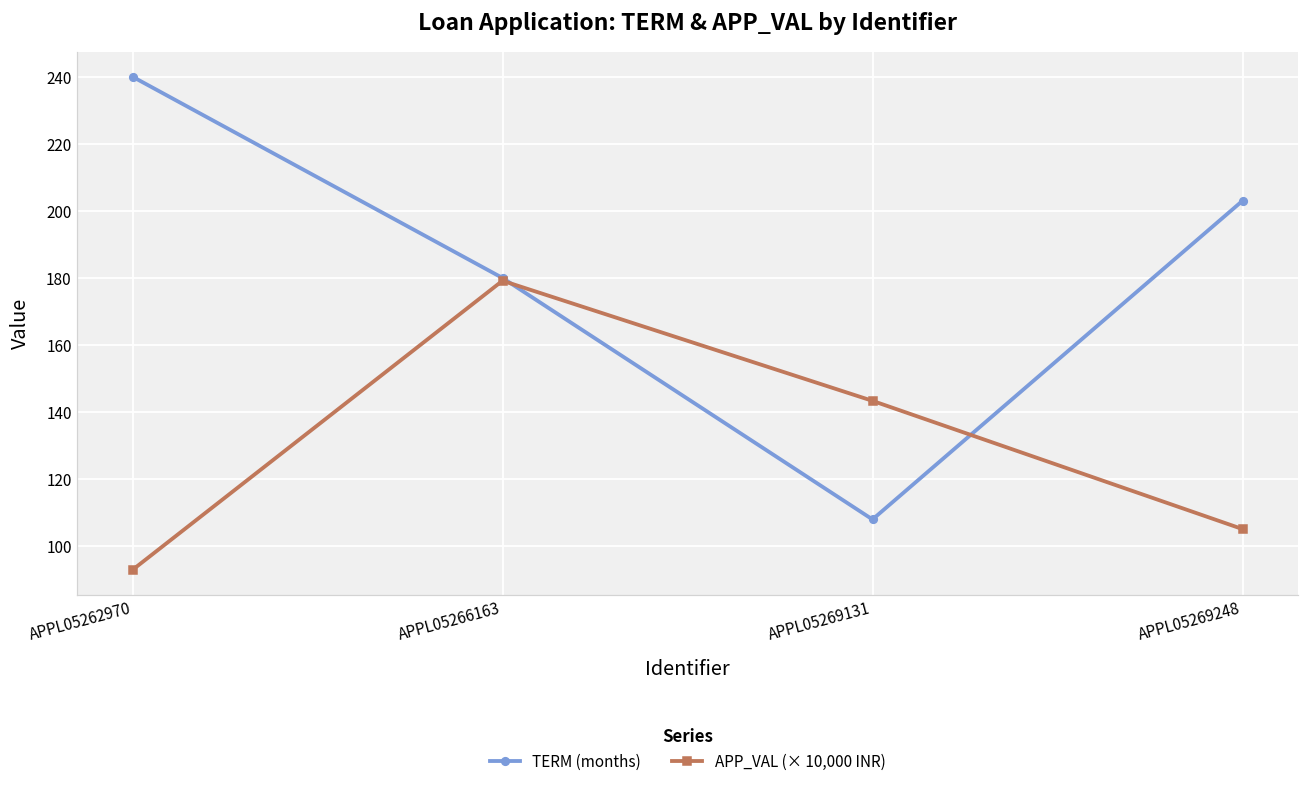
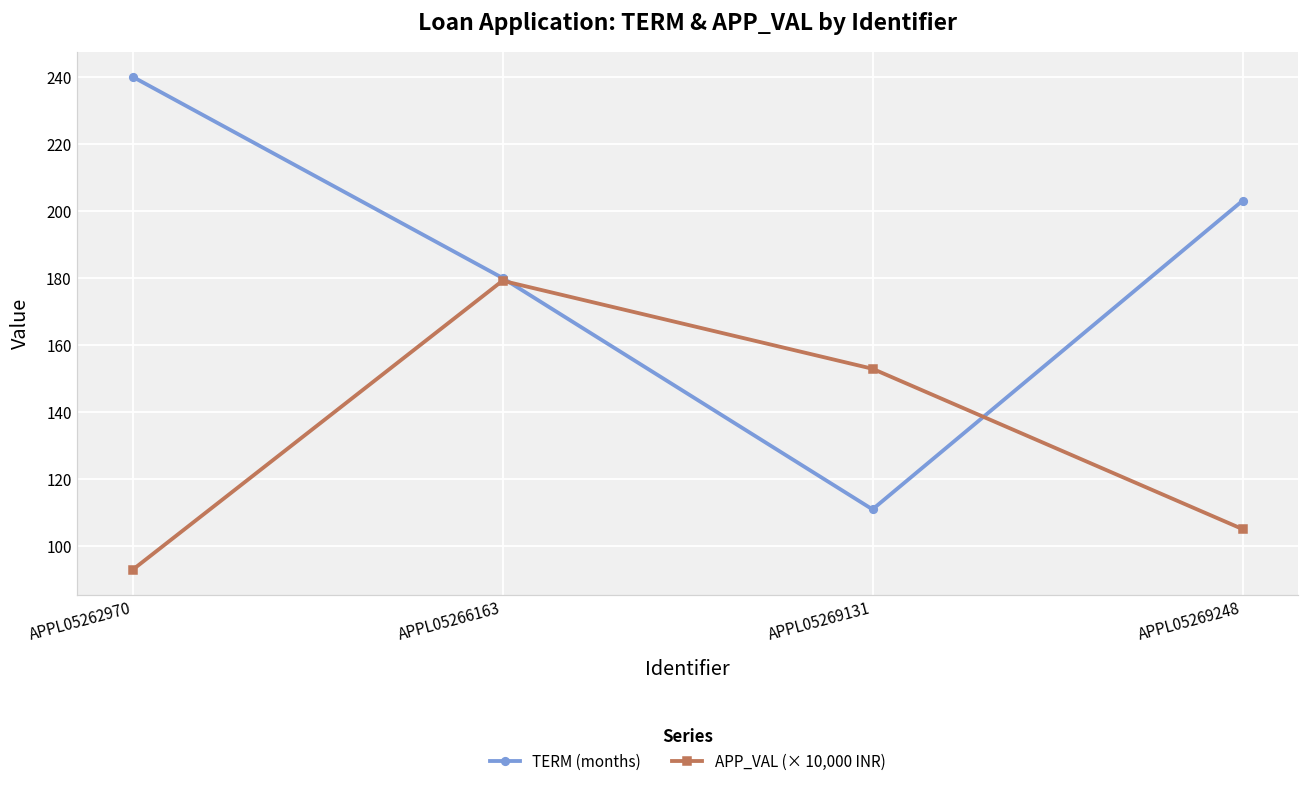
  {
    "TERM (months)": {
      "APPL05262970": 240,
-     "APPL05269131": 108,
+     "APPL05269131": 111,
      "APPL05269248": 203
    },
    "APP_VAL (× 10,000 INR)": {
      "APPL05262970": 93,
-     "APPL05269131": 143,
+     "APPL05269131": 153,
      "APPL05269248": 105
    }
  }
